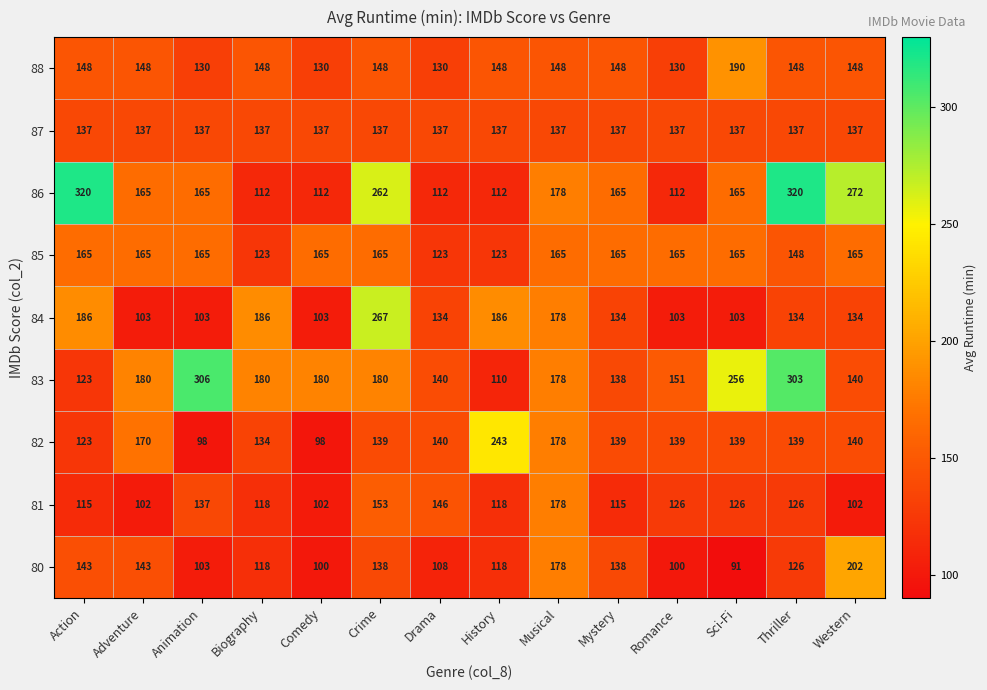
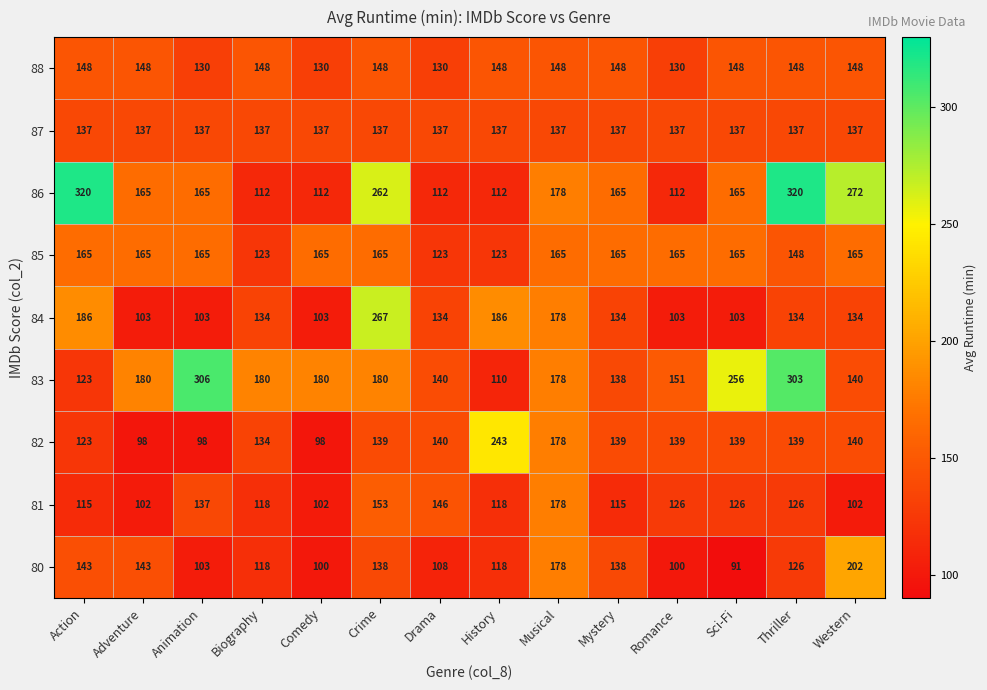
  {
    "88": {
      "Action": 148,
      "Adventure": 148,
      "Animation": 130,
      "Biography": 148,
      "Comedy": 130,
      "Crime": 148,
      "Drama": 130,
      "History": 148,
      "Musical": 148,
      "Mystery": 148,
      "Romance": 130,
-     "Sci-Fi": 190,
+     "Sci-Fi": 148,
      "Thriller": 148,
      "Western": 148
    },
    "87": {
      "Action": 137,
      "Adventure": 137,
      "Animation": 137,
      "Biography": 137,
      "Comedy": 137,
      "Crime": 137,
      "Drama": 137,
      "History": 137,
      "Musical": 137,
      "Mystery": 137,
      "Romance": 137,
      "Sci-Fi": 137,
      "Thriller": 137,
      "Western": 137
    },
    "86": {
      "Action": 320,
      "Adventure": 165,
      "Animation": 165,
      "Biography": 112,
      "Comedy": 112,
      "Crime": 262,
      "Drama": 112,
      "History": 112,
      "Musical": 178,
      "Mystery": 165,
      "Romance": 112,
      "Sci-Fi": 165,
      "Thriller": 320,
      "Western": 272
    },
    "85": {
      "Action": 165,
      "Adventure": 165,
      "Animation": 165,
      "Biography": 123,
      "Comedy": 165,
      "Crime": 165,
      "Drama": 123,
      "History": 123,
      "Musical": 165,
      "Mystery": 165,
      "Romance": 165,
      "Sci-Fi": 165,
      "Thriller": 148,
      "Western": 165
    },
    "84": {
      "Action": 186,
      "Adventure": 103,
      "Animation": 103,
-     "Biography": 186,
+     "Biography": 134,
      "Comedy": 103,
      "Crime": 267,
      "Drama": 134,
      "History": 186,
      "Musical": 178,
      "Mystery": 134,
      "Romance": 103,
      "Sci-Fi": 103,
      "Thriller": 134,
      "Western": 134
    },
    "83": {
      "Action": 123,
      "Adventure": 180,
      "Animation": 306,
      "Biography": 180,
      "Comedy": 180,
      "Crime": 180,
      "Drama": 140,
      "History": 110,
      "Musical": 178,
      "Mystery": 138,
      "Romance": 151,
      "Sci-Fi": 256,
      "Thriller": 303,
      "Western": 140
    },
    "82": {
      "Action": 123,
-     "Adventure": 170,
+     "Adventure": 98,
      "Animation": 98,
      "Biography": 134,
      "Comedy": 98,
      "Crime": 139,
      "Drama": 140,
      "History": 243,
      "Musical": 178,
      "Mystery": 139,
      "Romance": 139,
      "Sci-Fi": 139,
      "Thriller": 139,
      "Western": 140
    },
    "81": {
      "Action": 115,
      "Adventure": 102,
      "Animation": 137,
      "Biography": 118,
      "Comedy": 102,
      "Crime": 153,
      "Drama": 146,
      "History": 118,
      "Musical": 178,
      "Mystery": 115,
      "Romance": 126,
      "Sci-Fi": 126,
      "Thriller": 126,
      "Western": 102
    },
    "80": {
      "Action": 143,
      "Adventure": 143,
      "Animation": 103,
      "Biography": 118,
      "Comedy": 100,
      "Crime": 138,
      "Drama": 108,
      "History": 118,
      "Musical": 178,
      "Mystery": 138,
      "Romance": 100,
      "Sci-Fi": 91,
      "Thriller": 126,
      "Western": 202
    }
  }
